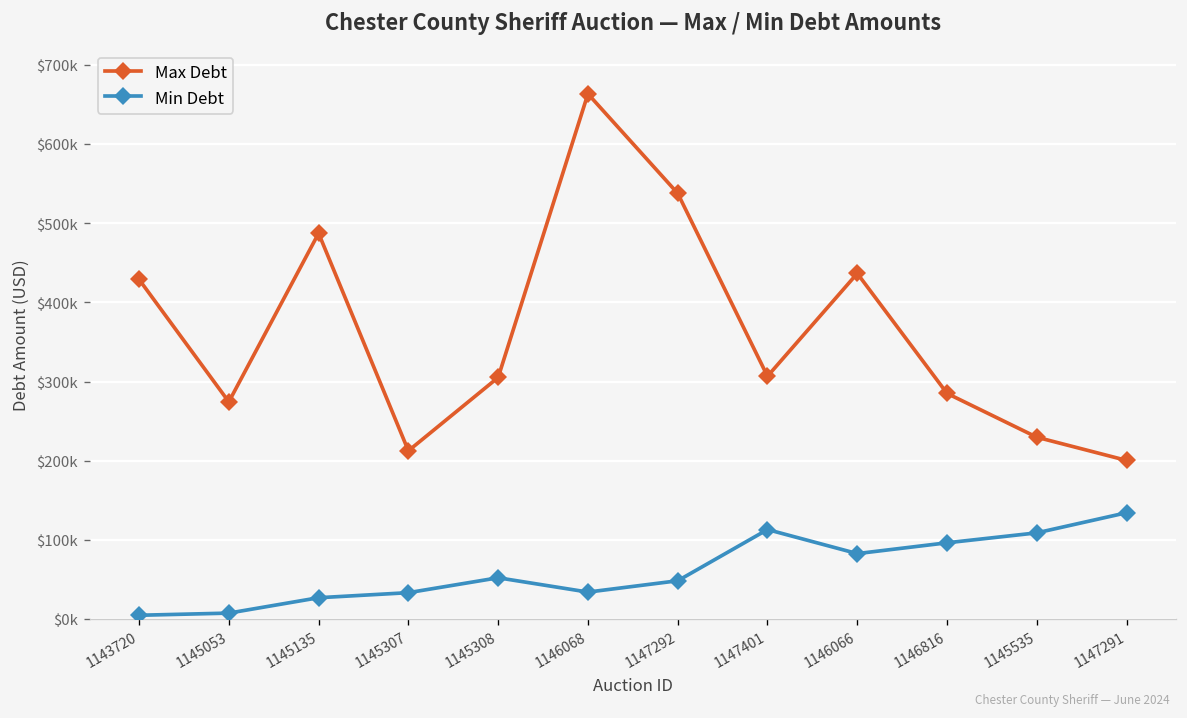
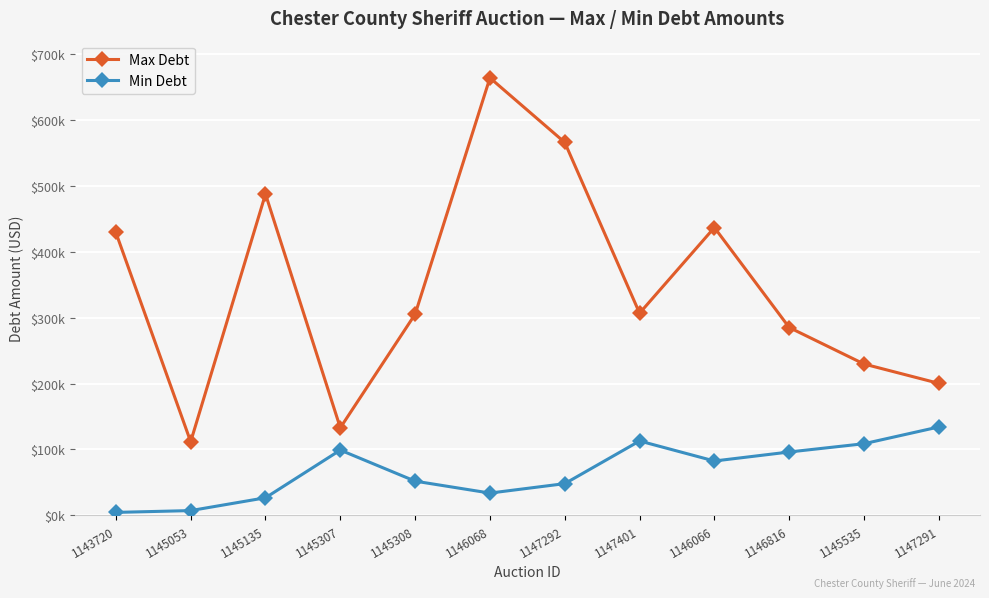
  {
    "Max Debt": {
      "1143720": "$430000",
-     "1145053": "$270000",
+     "1145053": "$110000",
      "1145135": "$490000",
-     "1145307": "$210000",
+     "1145307": "$130000",
      "1145308": "$310000",
      "1146068": "$660000",
-     "1147292": "$540000",
+     "1147292": "$570000",
      "1147401": "$310000",
      "1146066": "$440000",
      "1146816": "$280000",
      "1145535": "$230000",
      "1147291": "$200000"
    },
    "Min Debt": {
      "1143720": "$0",
      "1145053": "$10000",
      "1145135": "$30000",
-     "1145307": "$30000",
+     "1145307": "$100000",
      "1145308": "$50000",
      "1146068": "$30000",
      "1147292": "$50000",
      "1147401": "$110000",
      "1146066": "$80000",
      "1146816": "$100000",
      "1145535": "$110000",
      "1147291": "$130000"
    }
  }
